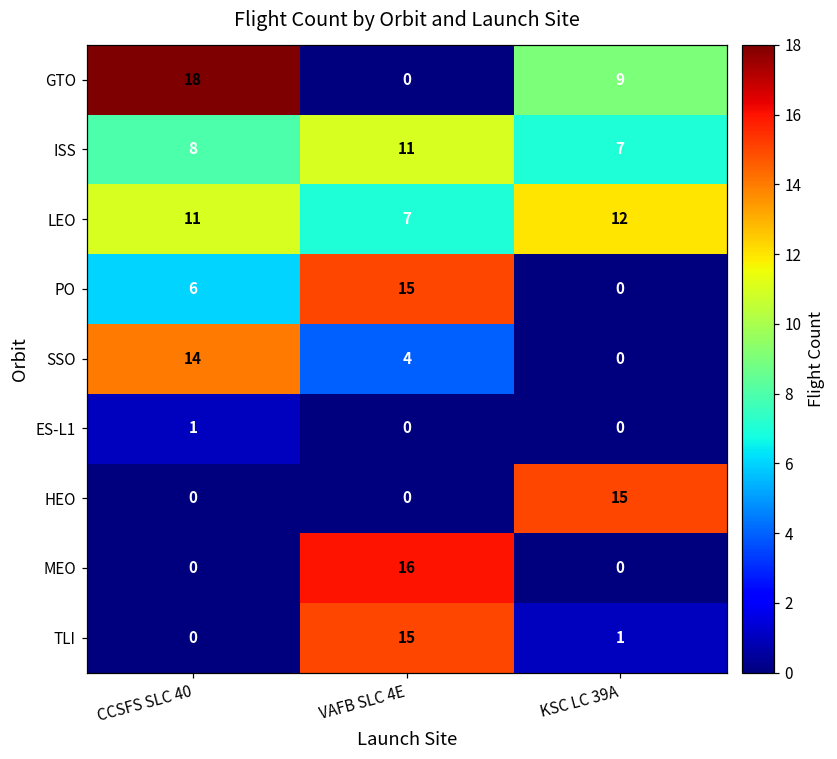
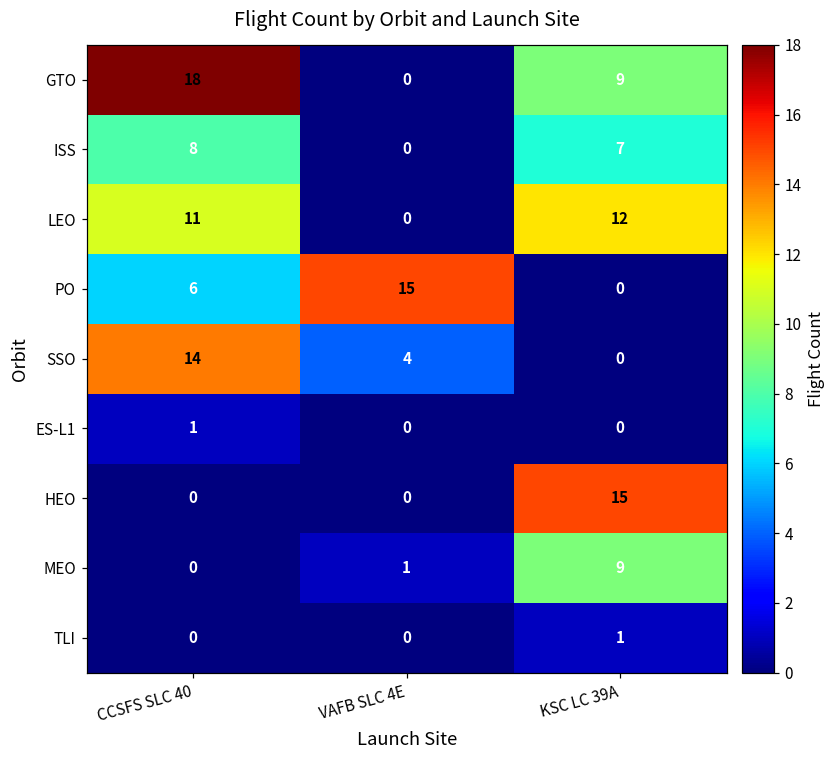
  {
    "GTO": {
      "CCSFS SLC 40": 18,
      "VAFB SLC 4E": 0,
      "KSC LC 39A": 9
    },
    "ISS": {
      "CCSFS SLC 40": 8,
-     "VAFB SLC 4E": 11,
+     "VAFB SLC 4E": 0,
      "KSC LC 39A": 7
    },
    "LEO": {
      "CCSFS SLC 40": 11,
-     "VAFB SLC 4E": 7,
+     "VAFB SLC 4E": 0,
      "KSC LC 39A": 12
    },
    "PO": {
      "CCSFS SLC 40": 6,
      "VAFB SLC 4E": 15,
      "KSC LC 39A": 0
    },
    "SSO": {
      "CCSFS SLC 40": 14,
      "VAFB SLC 4E": 4,
      "KSC LC 39A": 0
    },
    "ES-L1": {
      "CCSFS SLC 40": 1,
      "VAFB SLC 4E": 0,
      "KSC LC 39A": 0
    },
    "HEO": {
      "CCSFS SLC 40": 0,
      "VAFB SLC 4E": 0,
      "KSC LC 39A": 15
    },
    "MEO": {
      "CCSFS SLC 40": 0,
-     "VAFB SLC 4E": 16,
-     "KSC LC 39A": 0
+     "VAFB SLC 4E": 1,
+     "KSC LC 39A": 9
    },
    "TLI": {
      "CCSFS SLC 40": 0,
-     "VAFB SLC 4E": 15,
+     "VAFB SLC 4E": 0,
      "KSC LC 39A": 1
    }
  }
